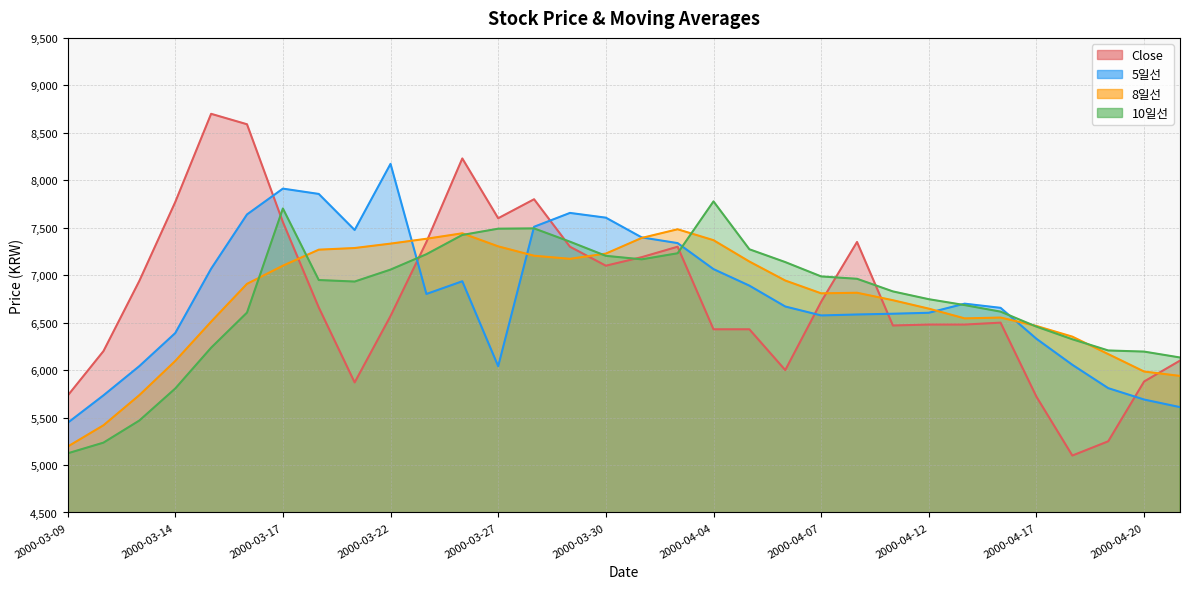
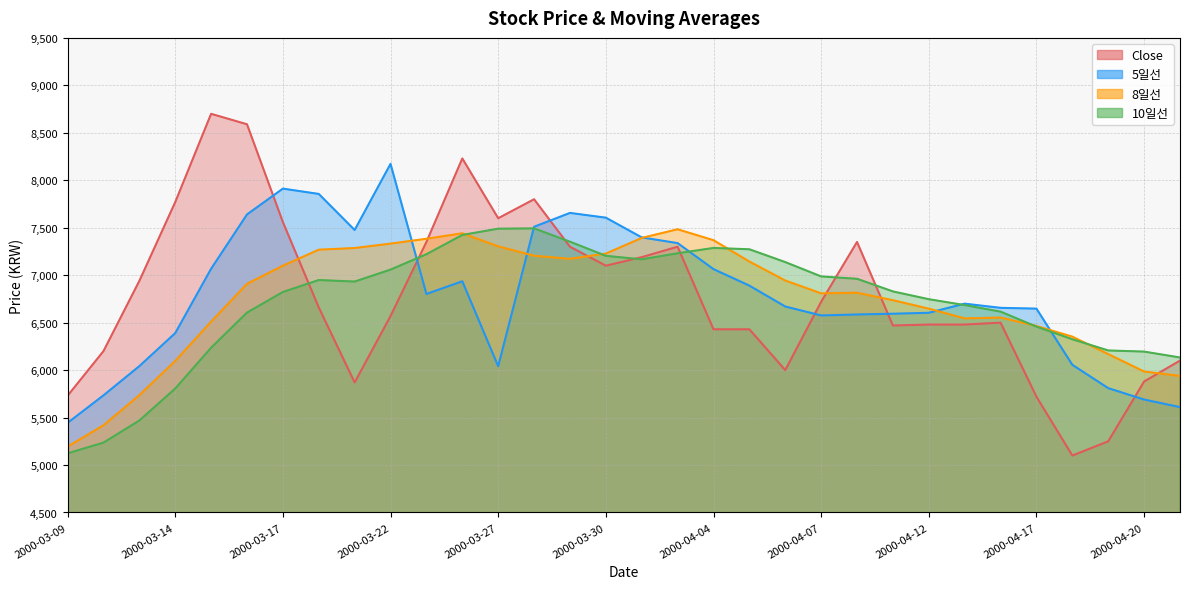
  {
    "5일선": {
      "2000-03-09": "5,400",
      "2000-03-14": "6,400",
      "2000-03-17": "7,900",
      "2000-03-22": "8,200",
      "2000-03-27": "6,000",
      "2000-03-30": "7,600",
      "2000-04-04": "7,100",
      "2000-04-07": "6,600",
      "2000-04-12": "6,600",
-     "2000-04-17": "6,300",
+     "2000-04-17": "6,600",
      "2000-04-20": "5,700"
    },
    "10일선": {
      "2000-03-09": "5,100",
      "2000-03-14": "5,800",
-     "2000-03-17": "7,700",
+     "2000-03-17": "6,800",
      "2000-03-22": "7,100",
      "2000-03-27": "7,500",
-     "2000-04-04": "7,800",
+     "2000-04-04": "7,300",
      "2000-04-07": "7,000",
      "2000-04-12": "6,700",
      "2000-04-20": "6,200"
    }
  }
